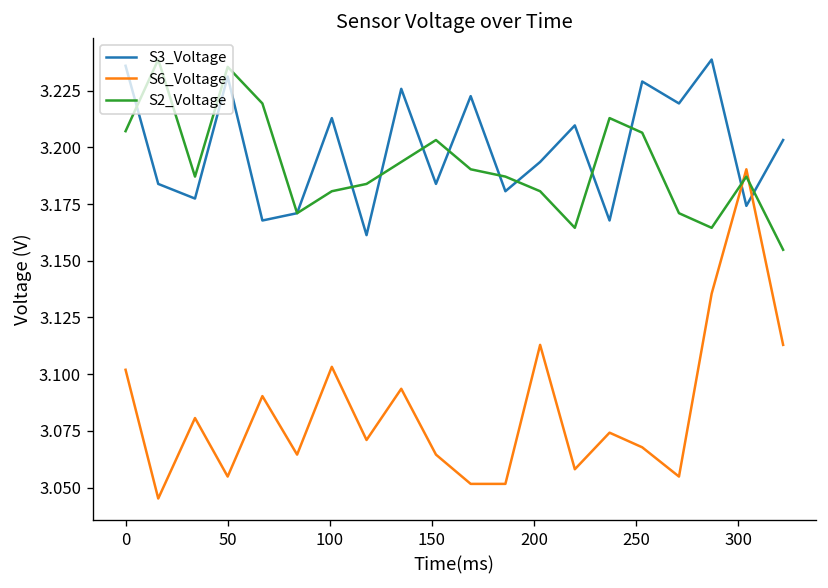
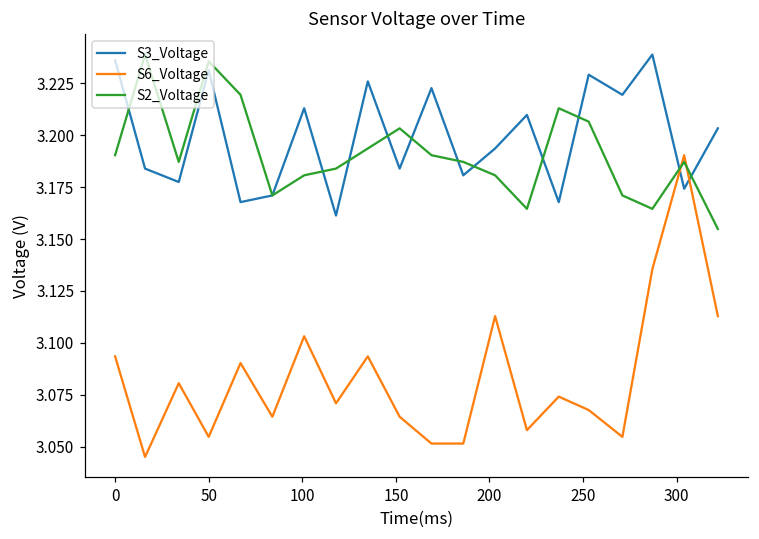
  {
    "S6_Voltage": {
-     "0": 3.102,
+     "0": 3.094,
      "50": 3.055
    },
    "S2_Voltage": {
-     "0": 3.207
+     "0": 3.190
    }
  }
